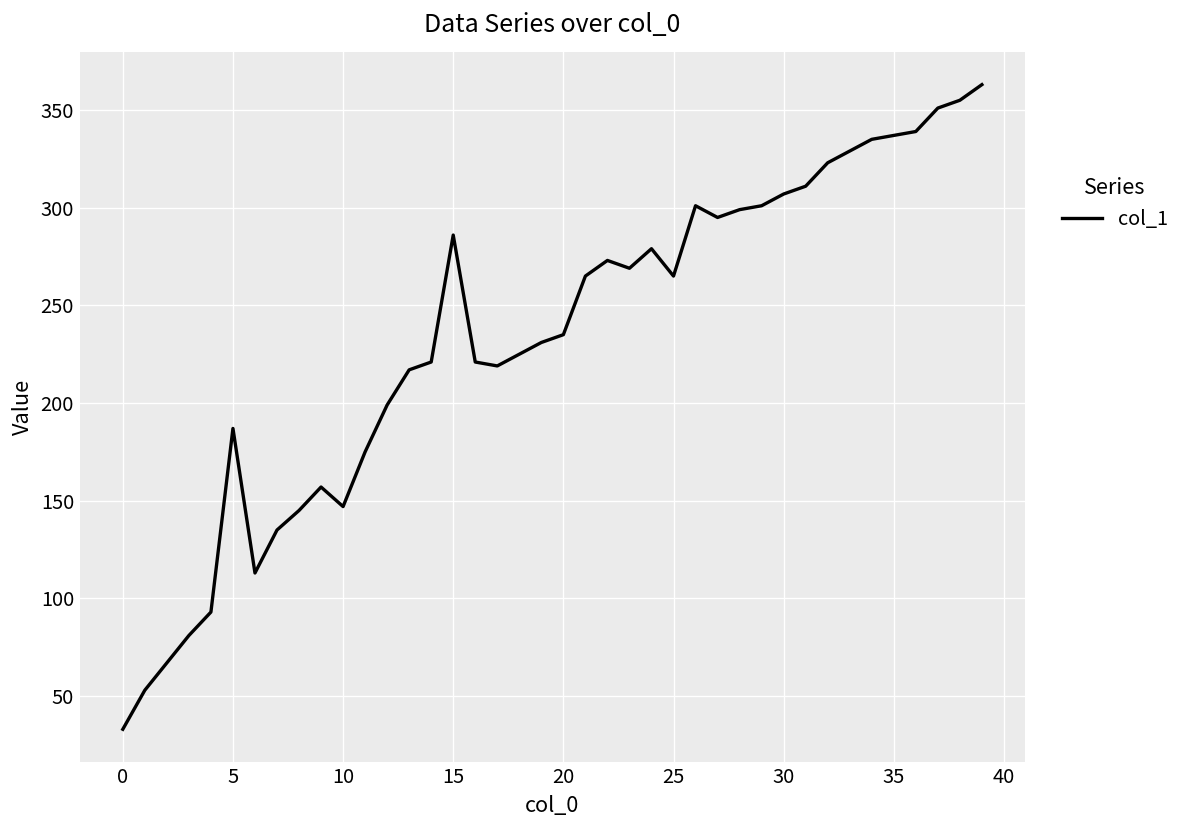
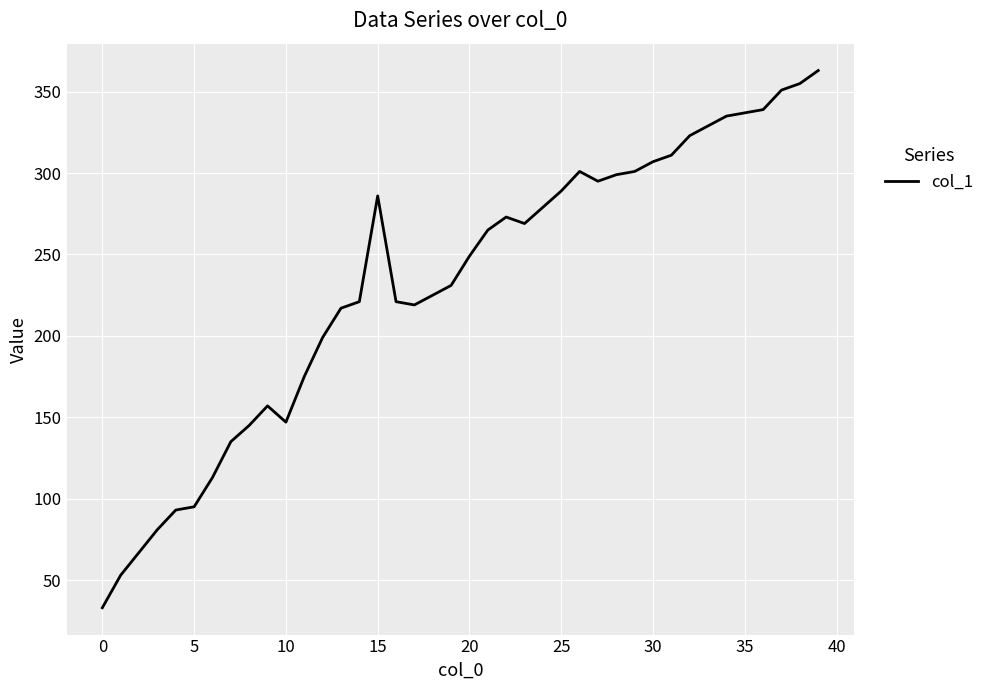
  {
    "0": 33,
-   "5": 187,
+   "5": 95,
    "10": 147,
    "15": 286,
-   "20": 235,
-   "25": 265,
+   "20": 249,
+   "25": 289,
    "30": 307,
    "35": 337
  }
